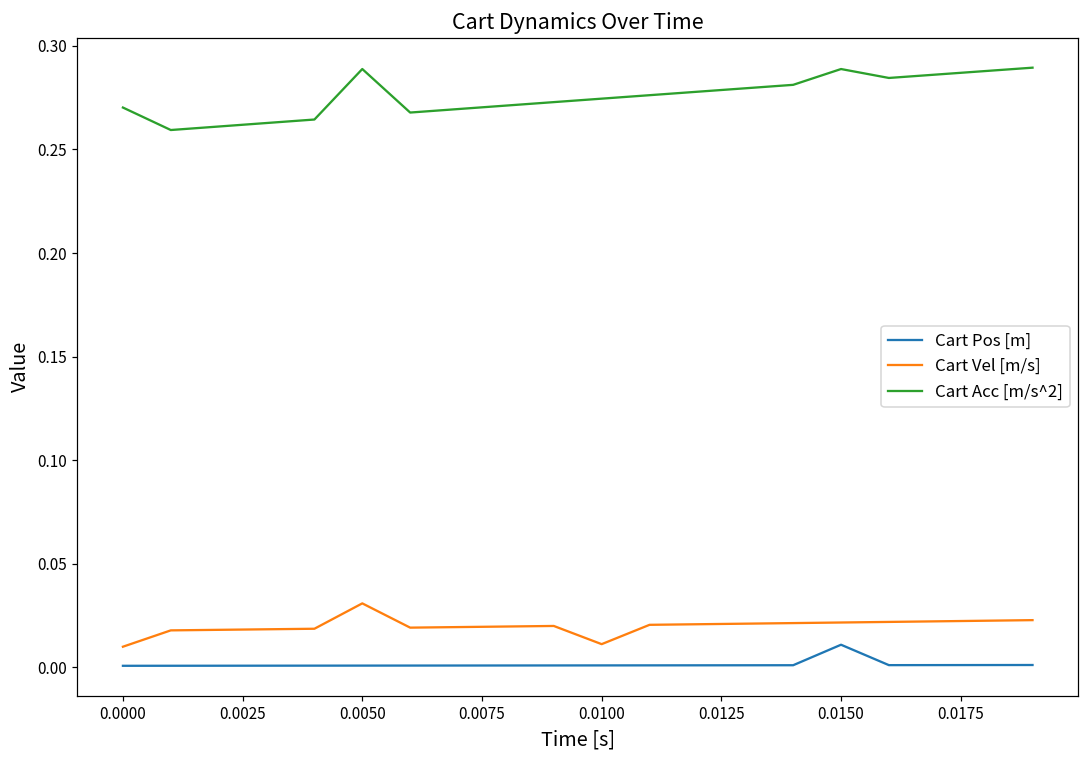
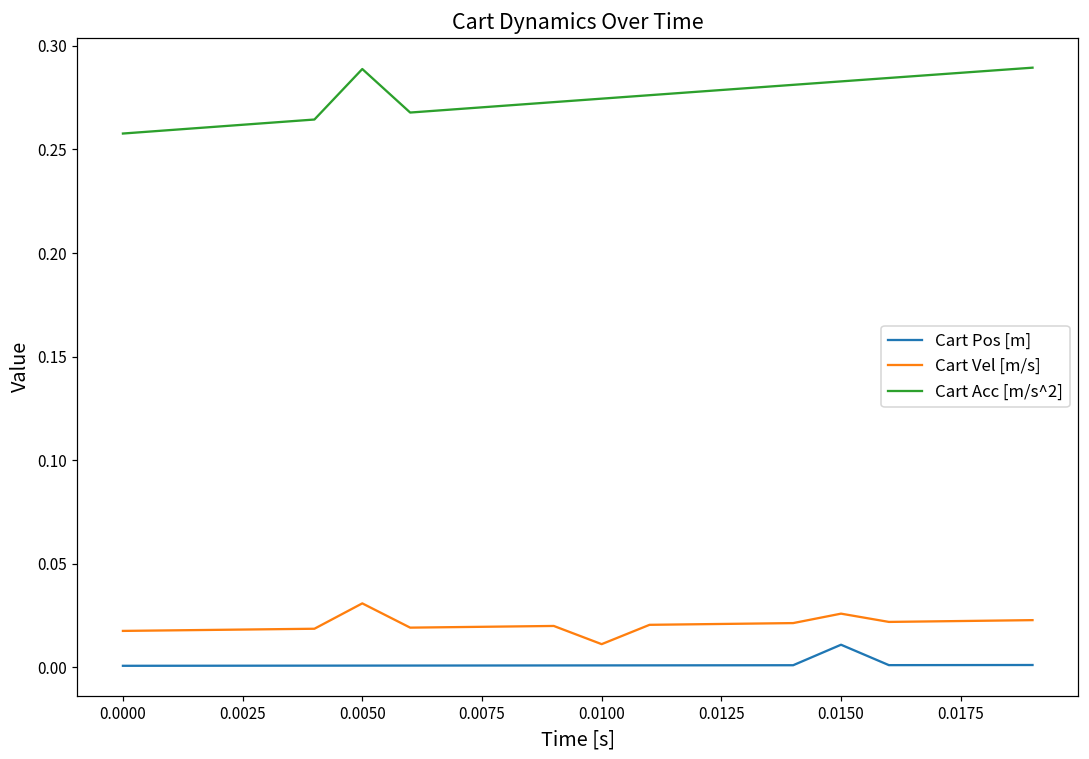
  {
    "Cart Pos [m]": {
      "0.0000": 0.001,
      "0.0050": 0.001,
      "0.0100": 0.001,
      "0.0150": 0.011
    },
    "Cart Vel [m/s]": {
-     "0.0000": 0.010,
+     "0.0000": 0.018,
      "0.0050": 0.031,
      "0.0100": 0.011,
-     "0.0150": 0.022
+     "0.0150": 0.026
    },
    "Cart Acc [m/s^2]": {
-     "0.0000": 0.270,
+     "0.0000": 0.258,
      "0.0050": 0.289,
      "0.0100": 0.275,
-     "0.0150": 0.289
+     "0.0150": 0.283
    }
  }
